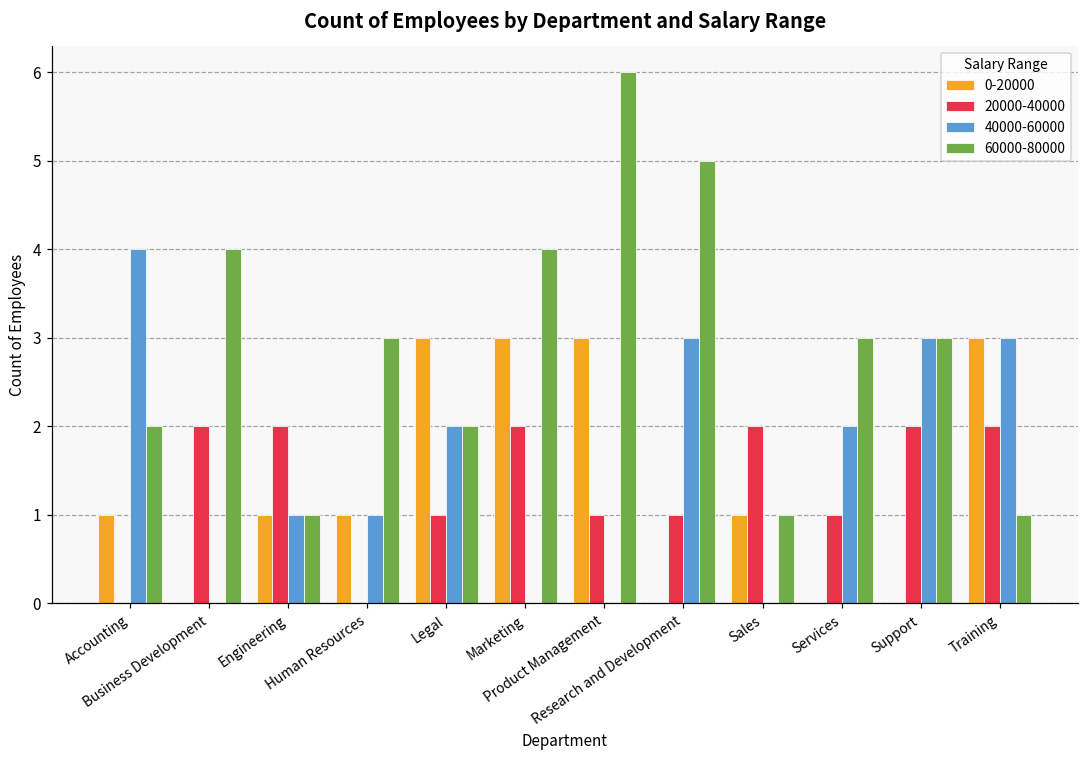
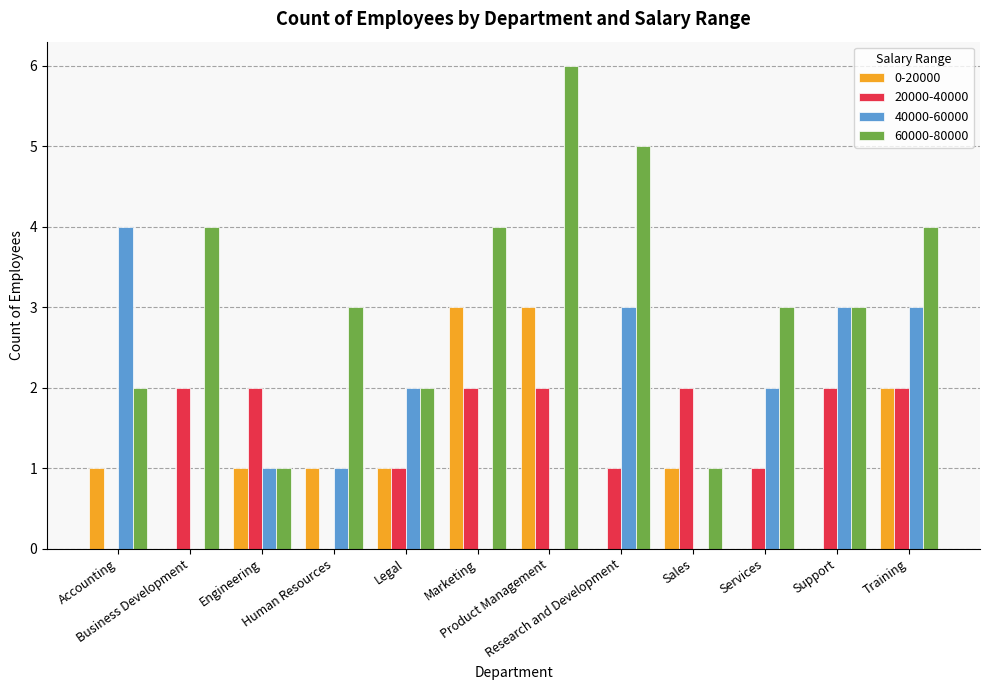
  {
    "0-20000": {
      "Accounting": 1,
      "Business Development": 0,
      "Engineering": 1,
      "Human Resources": 1,
-     "Legal": 3,
+     "Legal": 1,
      "Marketing": 3,
      "Product Management": 3,
      "Research and Development": 0,
      "Sales": 1,
      "Services": 0,
      "Support": 0,
-     "Training": 3
+     "Training": 2
    },
    "20000-40000": {
      "Accounting": 0,
      "Business Development": 2,
      "Engineering": 2,
      "Human Resources": 0,
      "Legal": 1,
      "Marketing": 2,
-     "Product Management": 1,
+     "Product Management": 2,
      "Research and Development": 1,
      "Sales": 2,
      "Services": 1,
      "Support": 2,
      "Training": 2
    },
    "40000-60000": {
      "Accounting": 4,
      "Business Development": 0,
      "Engineering": 1,
      "Human Resources": 1,
      "Legal": 2,
      "Marketing": 0,
      "Product Management": 0,
      "Research and Development": 3,
      "Sales": 0,
      "Services": 2,
      "Support": 3,
      "Training": 3
    },
    "60000-80000": {
      "Accounting": 2,
      "Business Development": 4,
      "Engineering": 1,
      "Human Resources": 3,
      "Legal": 2,
      "Marketing": 4,
      "Product Management": 6,
      "Research and Development": 5,
      "Sales": 1,
      "Services": 3,
      "Support": 3,
-     "Training": 1
+     "Training": 4
    }
  }
